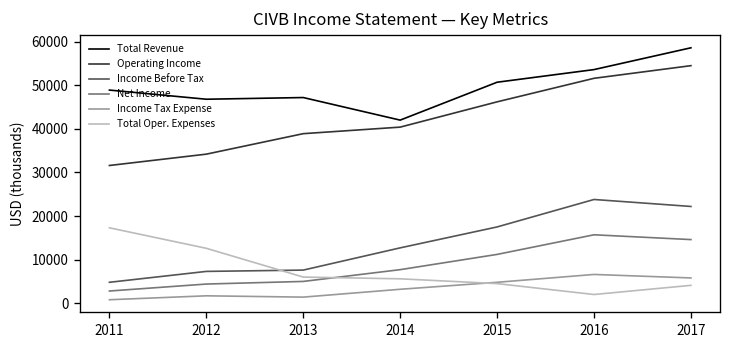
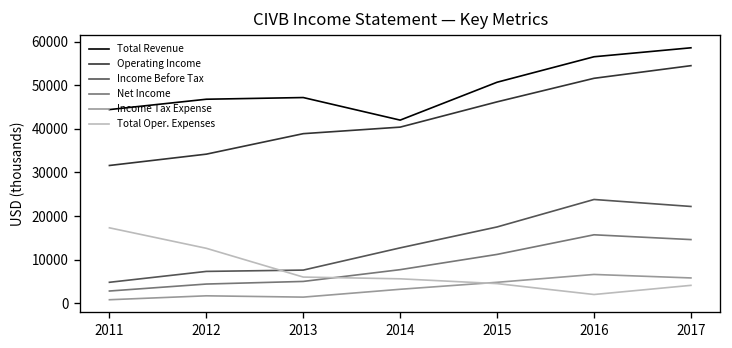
  {
    "Total Revenue": {
-     "2011": 49000,
+     "2011": 44000,
      "2012": 47000,
      "2013": 47000,
      "2014": 42000,
      "2015": 51000,
-     "2016": 54000,
+     "2016": 57000,
      "2017": 59000
    }
  }
